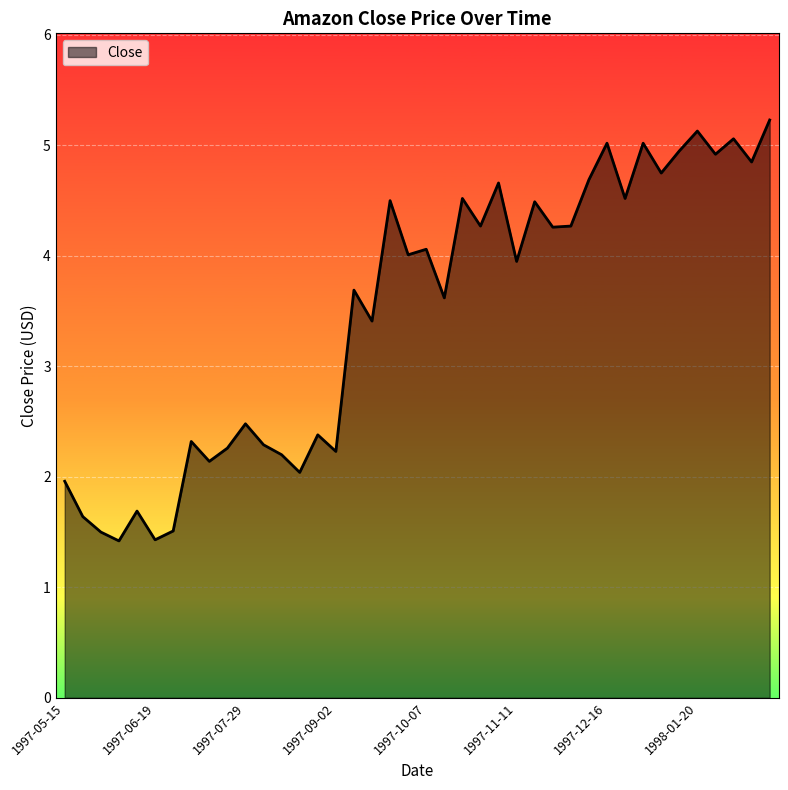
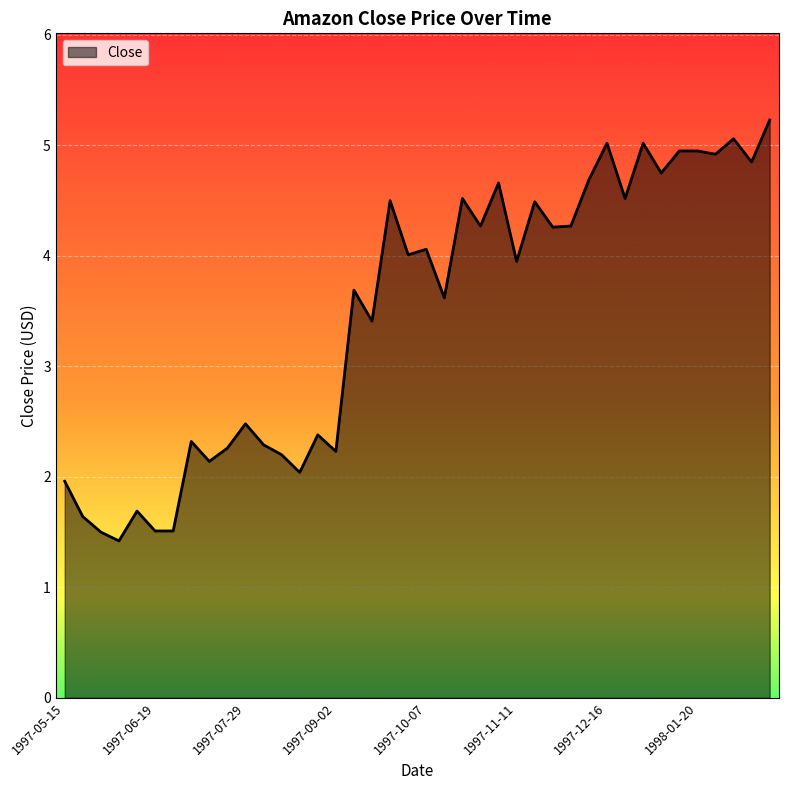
  {
    "1997-05-15": 1.96,
-   "1997-06-19": 1.43,
+   "1997-06-19": 1.51,
    "1997-07-29": 2.48,
    "1997-09-02": 2.23,
    "1997-10-07": 4.06,
    "1997-11-11": 3.95,
    "1997-12-16": 5.02,
-   "1998-01-20": 5.13
+   "1998-01-20": 4.95
  }
